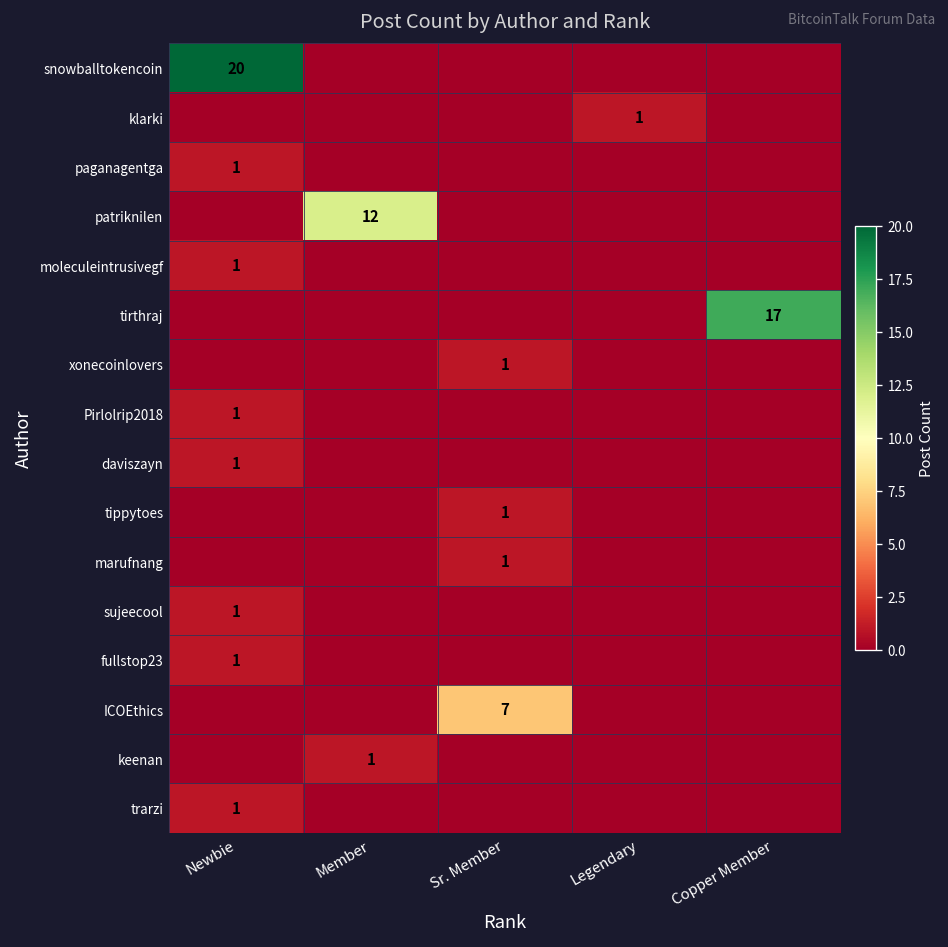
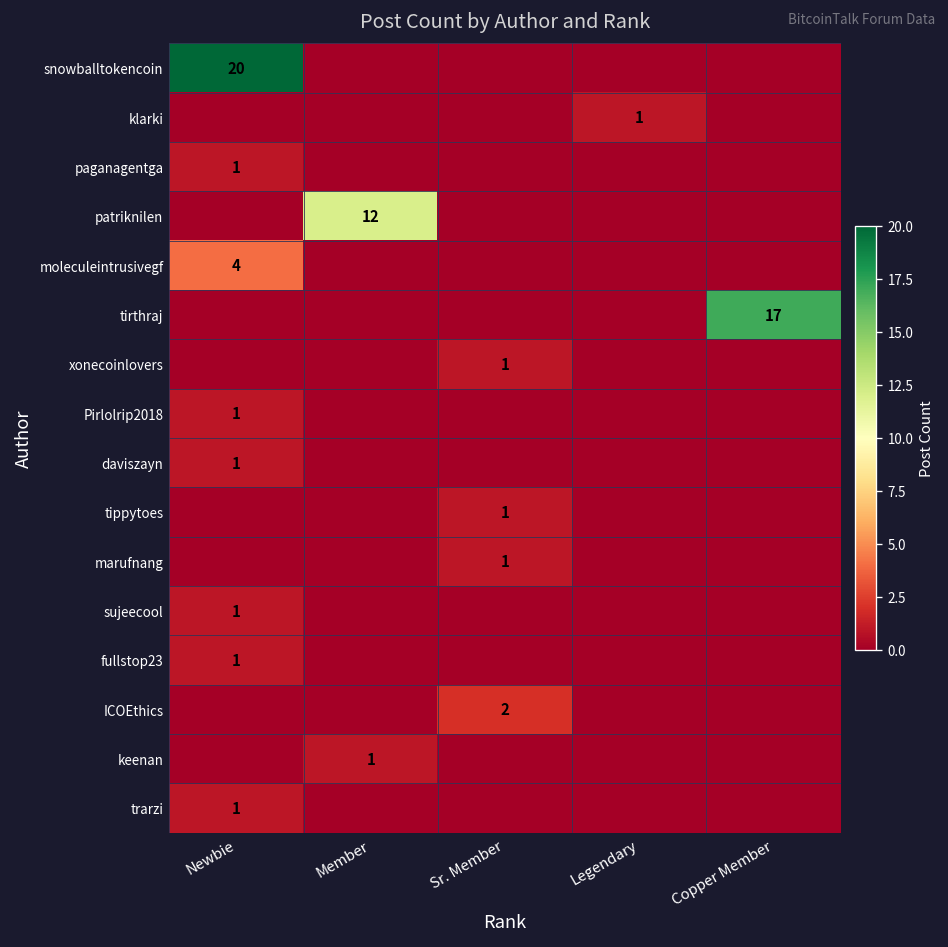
  {
    "snowballtokencoin": {
      "Newbie": 20
    },
    "klarki": {
      "Legendary": 1
    },
    "paganagentga": {
      "Newbie": 1
    },
    "patriknilen": {
      "Member": 12
    },
    "moleculeintrusivegf": {
-     "Newbie": 1
+     "Newbie": 4
    },
    "tirthraj": {
      "Copper Member": 17
    },
    "xonecoinlovers": {
      "Sr. Member": 1
    },
    "Pirlolrip2018": {
      "Newbie": 1
    },
    "daviszayn": {
      "Newbie": 1
    },
    "tippytoes": {
      "Sr. Member": 1
    },
    "marufnang": {
      "Sr. Member": 1
    },
    "sujeecool": {
      "Newbie": 1
    },
    "fullstop23": {
      "Newbie": 1
    },
    "ICOEthics": {
-     "Sr. Member": 7
+     "Sr. Member": 2
    },
    "keenan": {
      "Member": 1
    },
    "trarzi": {
      "Newbie": 1
    }
  }
